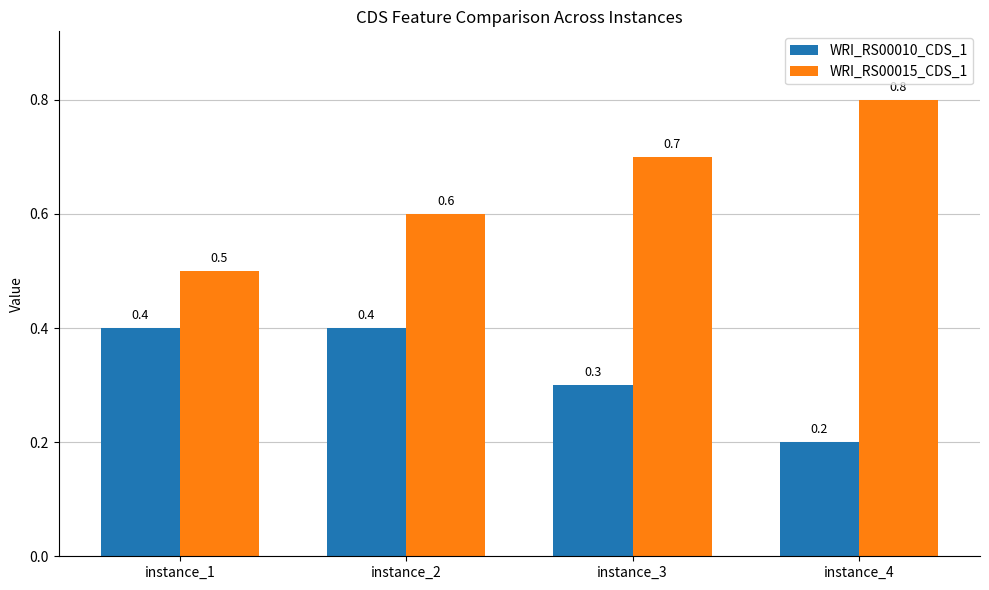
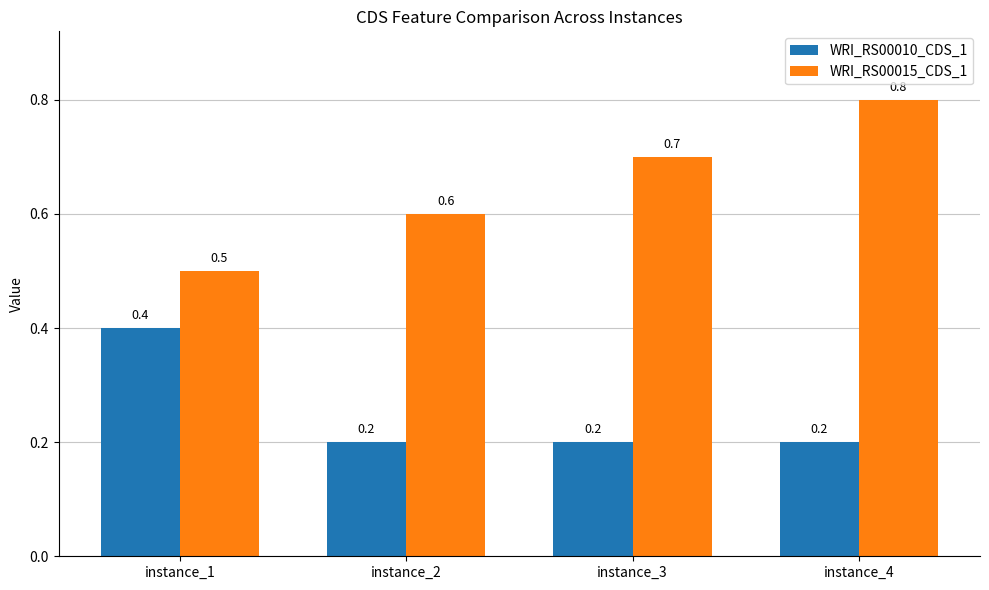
  {
    "WRI_RS00010_CDS_1": {
      "instance_1": 0.4,
-     "instance_2": 0.4,
-     "instance_3": 0.3,
+     "instance_2": 0.2,
+     "instance_3": 0.2,
      "instance_4": 0.2
    },
    "WRI_RS00015_CDS_1": {
      "instance_1": 0.5,
      "instance_2": 0.6,
      "instance_3": 0.7
    }
  }
